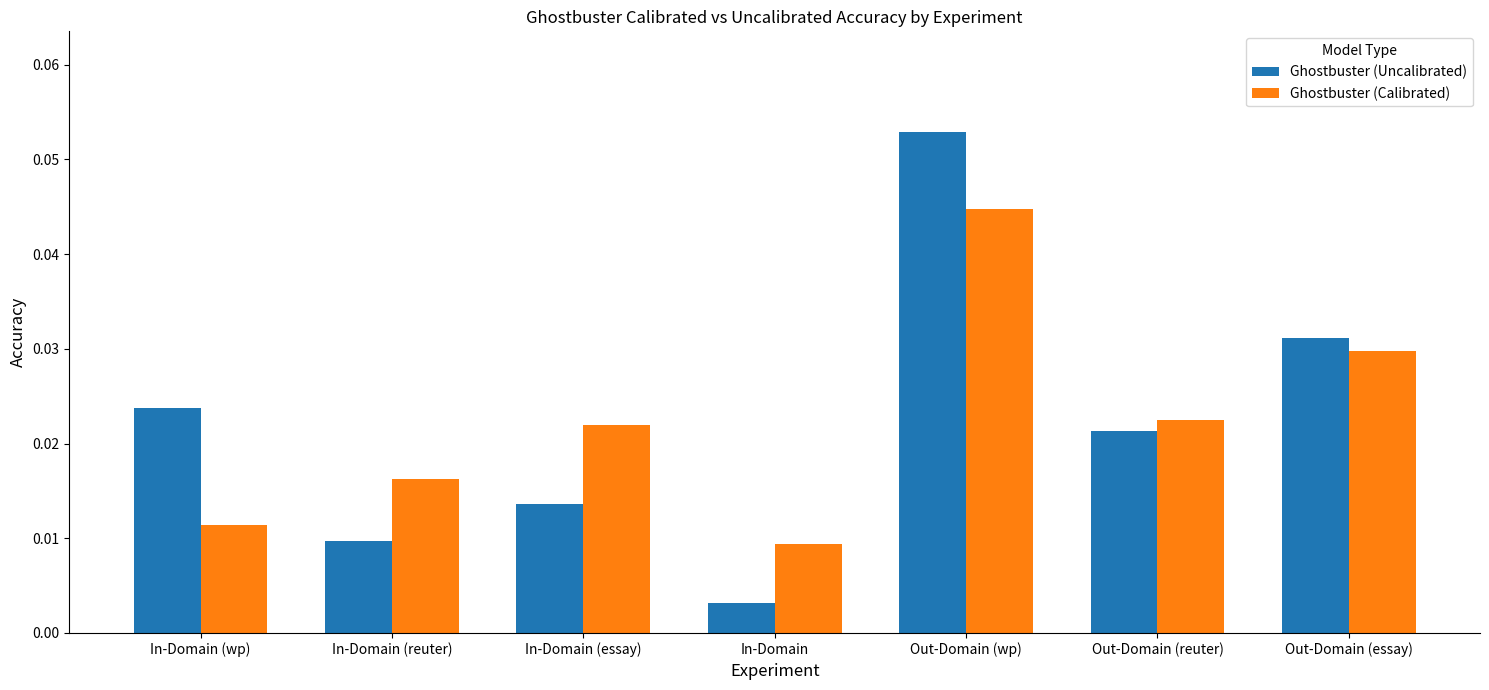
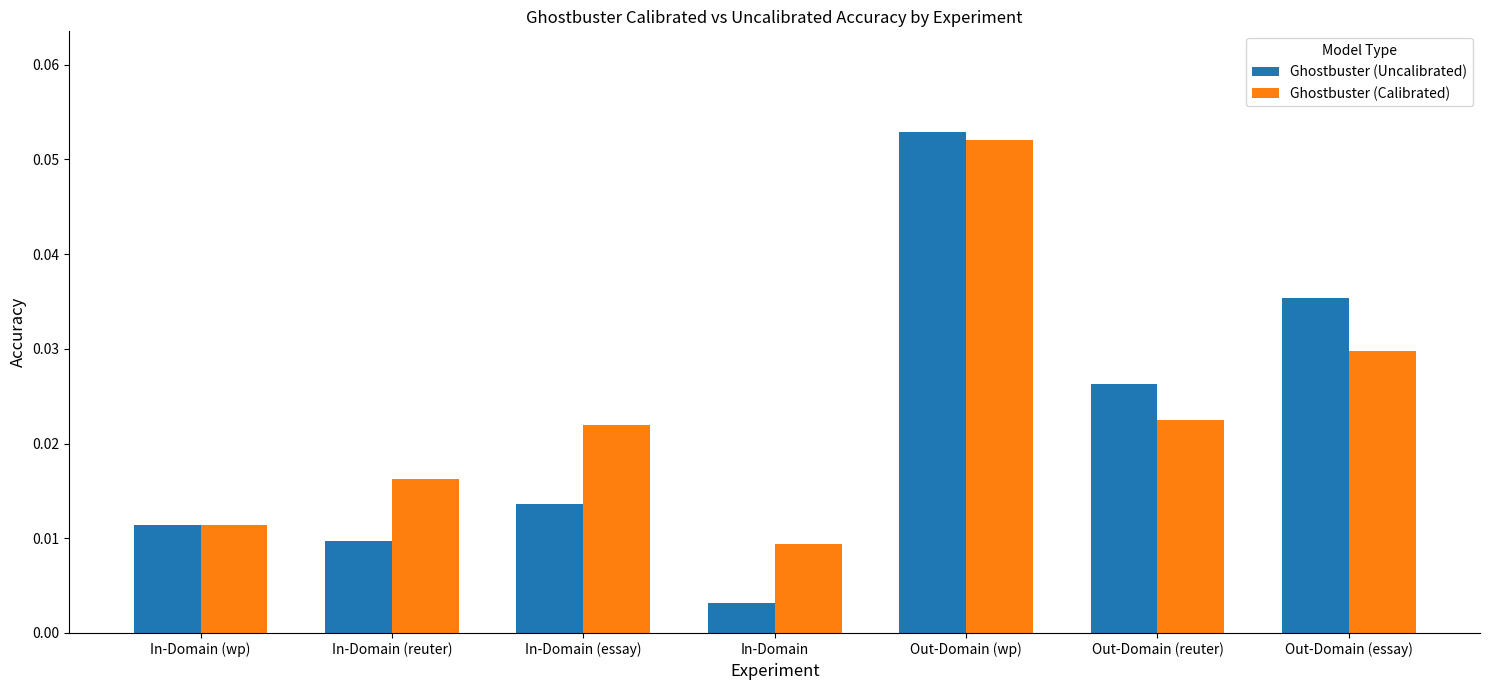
  {
    "Ghostbuster (Uncalibrated)": {
-     "In-Domain (wp)": 0.024,
+     "In-Domain (wp)": 0.011,
      "In-Domain (reuter)": 0.010,
      "In-Domain (essay)": 0.014,
      "In-Domain": 0.003,
      "Out-Domain (wp)": 0.053,
-     "Out-Domain (reuter)": 0.021,
-     "Out-Domain (essay)": 0.031
+     "Out-Domain (reuter)": 0.026,
+     "Out-Domain (essay)": 0.035
    },
    "Ghostbuster (Calibrated)": {
      "In-Domain (wp)": 0.011,
      "In-Domain (reuter)": 0.016,
      "In-Domain (essay)": 0.022,
      "In-Domain": 0.009,
-     "Out-Domain (wp)": 0.045,
+     "Out-Domain (wp)": 0.052,
      "Out-Domain (reuter)": 0.022,
      "Out-Domain (essay)": 0.030
    }
  }
